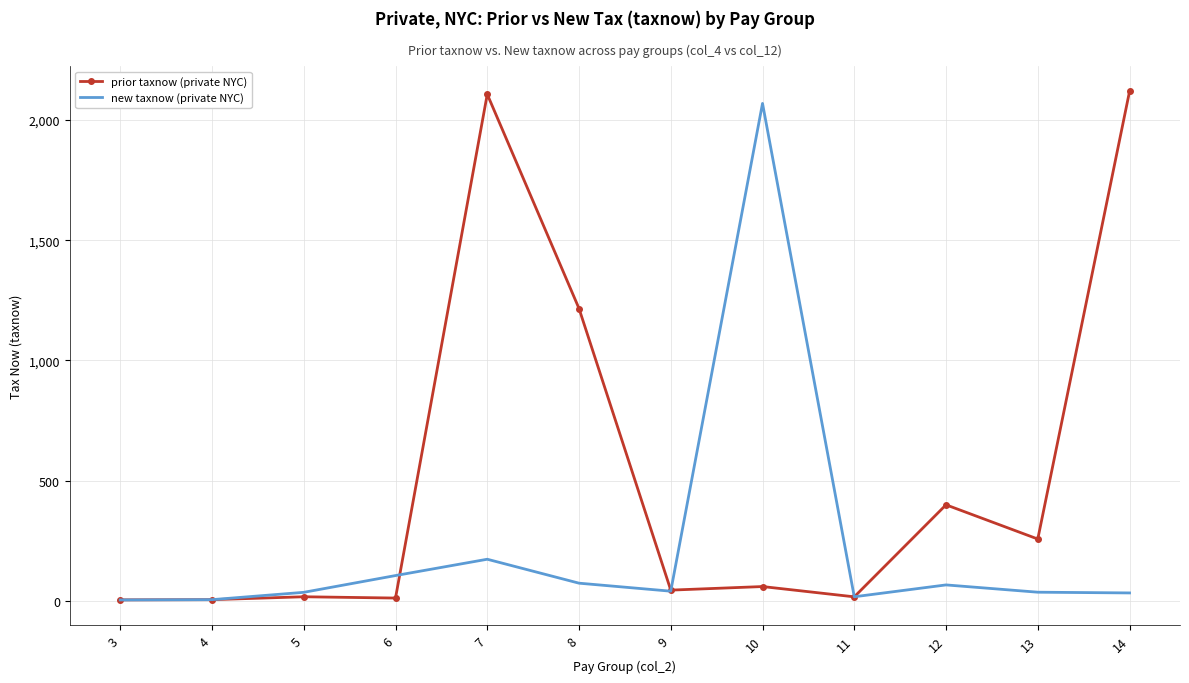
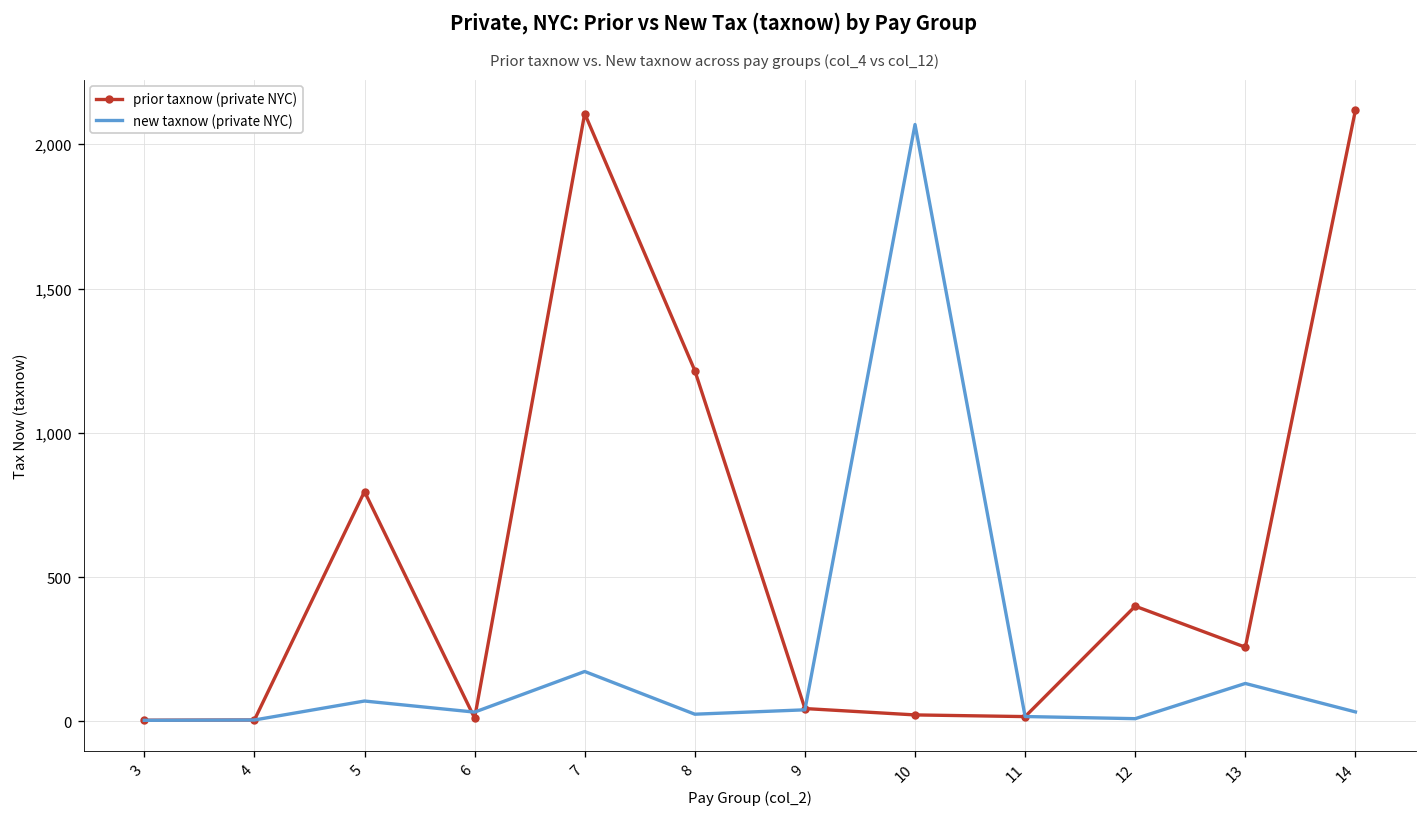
  {
    "prior taxnow (private NYC)": {
-     "5": "20",
+     "5": "800",
      "6": "10",
      "7": "2,110",
      "8": "1,220",
-     "10": "60",
+     "10": "20",
      "12": "400",
      "13": "260",
      "14": "2,120"
    },
    "new taxnow (private NYC)": {
-     "5": "40",
-     "6": "110",
+     "5": "70",
+     "6": "30",
      "7": "170",
-     "8": "70",
+     "8": "30",
      "10": "2,070",
-     "12": "70",
-     "13": "40",
+     "12": "10",
+     "13": "130",
      "14": "30"
    }
  }
